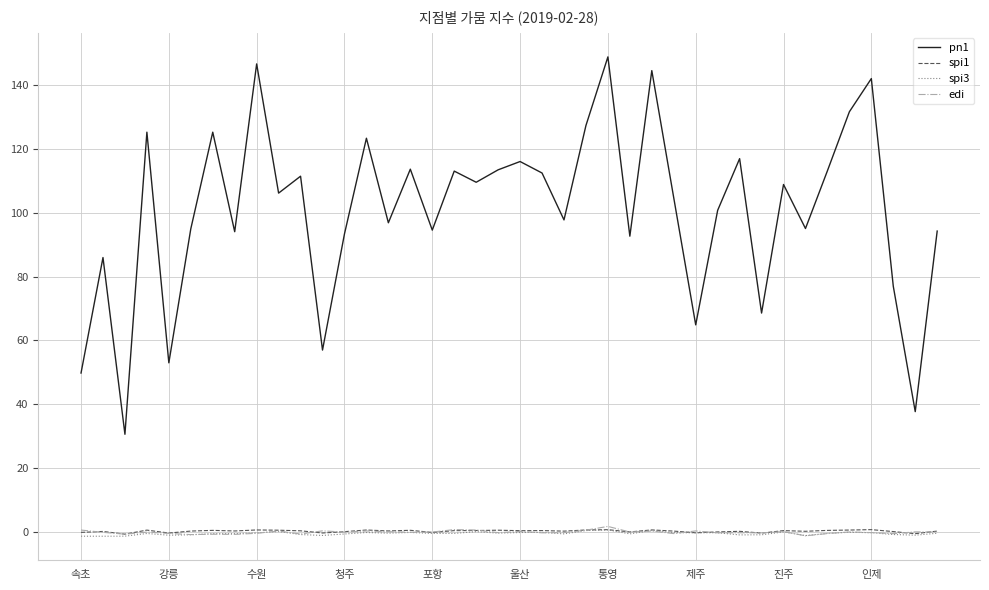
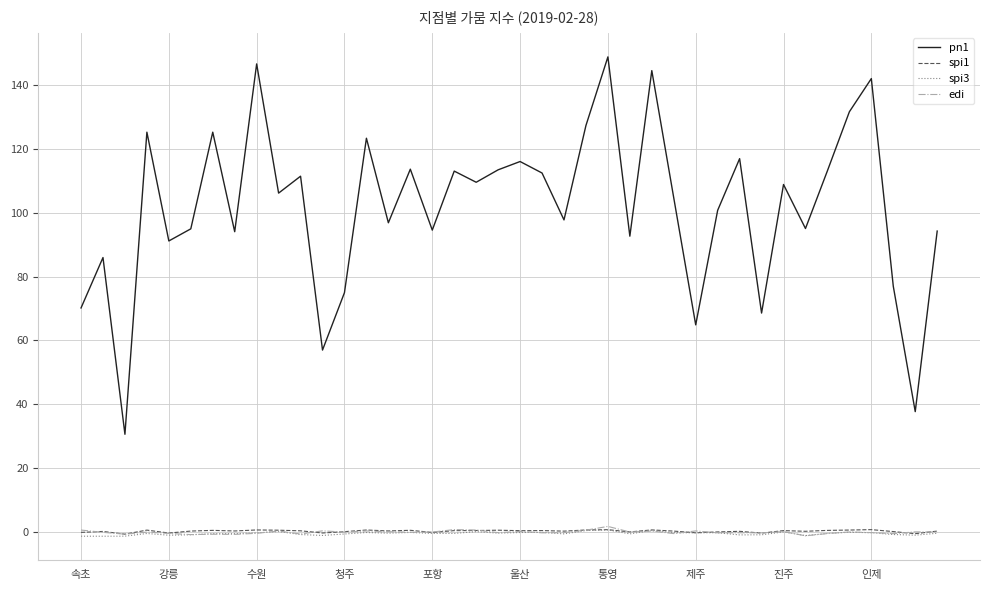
  {
    "pn1": {
-     "속초": 50,
-     "강릉": 53,
+     "속초": 70,
+     "강릉": 91,
      "수원": 147,
-     "청주": 93,
+     "청주": 75,
      "포항": 95,
      "울산": 116,
      "통영": 149,
      "제주": 65,
      "진주": 109,
      "인제": 142
    },
    "spi1": {
      "수원": 1,
      "인제": 1
    }
  }
